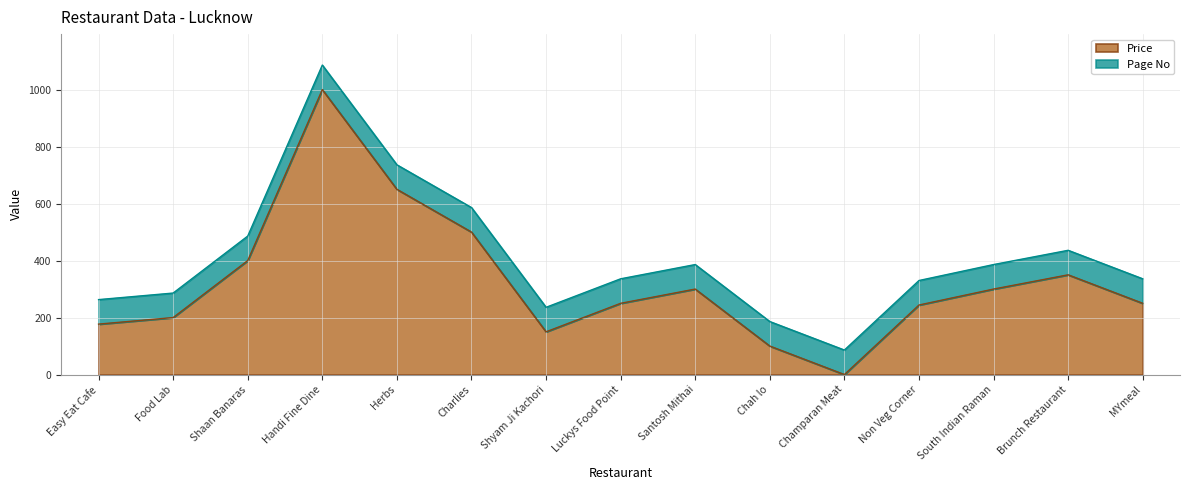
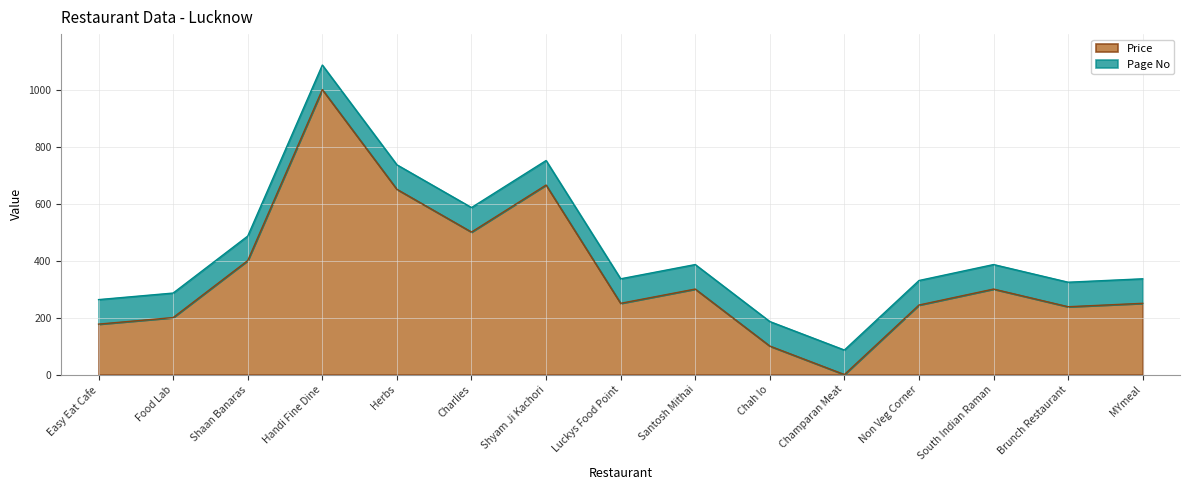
  {
    "Price": {
      "Easy Eat Cafe": 180,
      "Food Lab": 200,
      "Shaan Banaras": 400,
      "Handi Fine Dine": 1000,
      "Herbs": 650,
      "Charlies": 500,
-     "Shyam Ji Kachori": 150,
+     "Shyam Ji Kachori": 670,
      "Luckys Food Point": 250,
      "Santosh Mithai": 300,
      "Chah lo": 100,
      "Champaran Meat": 0,
      "Non Veg Corner": 240,
      "South Indian Raman": 300,
-     "Brunch Restaurant": 350,
+     "Brunch Restaurant": 240,
      "MYmeal": 250
    },
    "Page No": {
      "Easy Eat Cafe": 90,
      "Food Lab": 90,
      "Shaan Banaras": 90,
      "Handi Fine Dine": 90,
      "Herbs": 90,
      "Charlies": 90,
      "Shyam Ji Kachori": 90,
      "Luckys Food Point": 90,
      "Santosh Mithai": 90,
      "Chah lo": 90,
      "Champaran Meat": 90,
      "Non Veg Corner": 90,
      "South Indian Raman": 90,
      "Brunch Restaurant": 90,
      "MYmeal": 90
    }
  }
